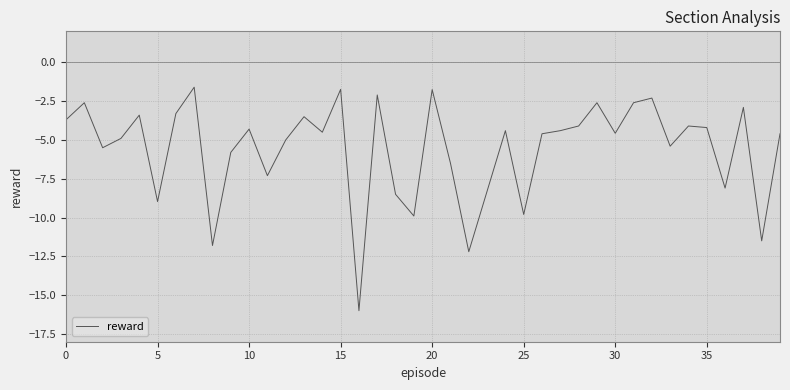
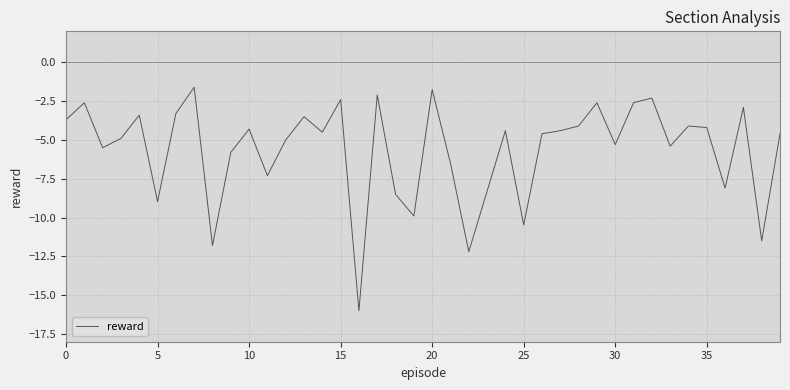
  {
    "0": -3.7,
    "5": -9.0,
    "10": -4.3,
-   "15": -1.7,
+   "15": -2.4,
    "20": -1.8,
-   "25": -9.8,
-   "30": -4.6,
+   "25": -10.5,
+   "30": -5.3,
    "35": -4.2
  }
